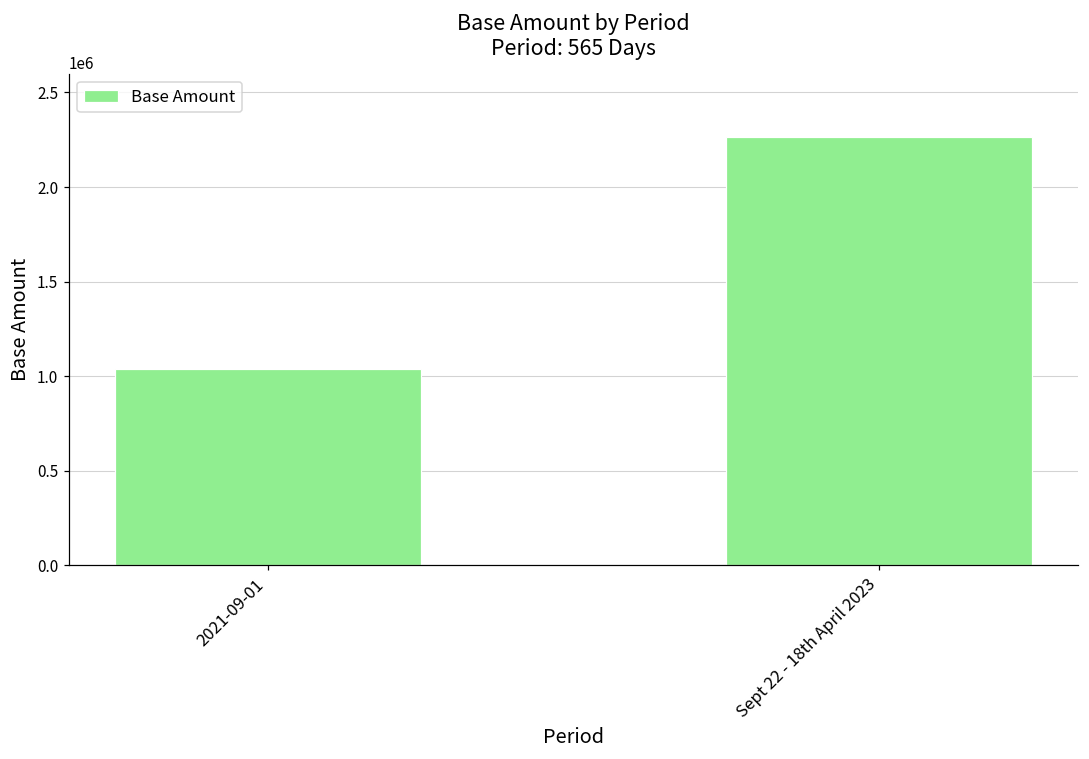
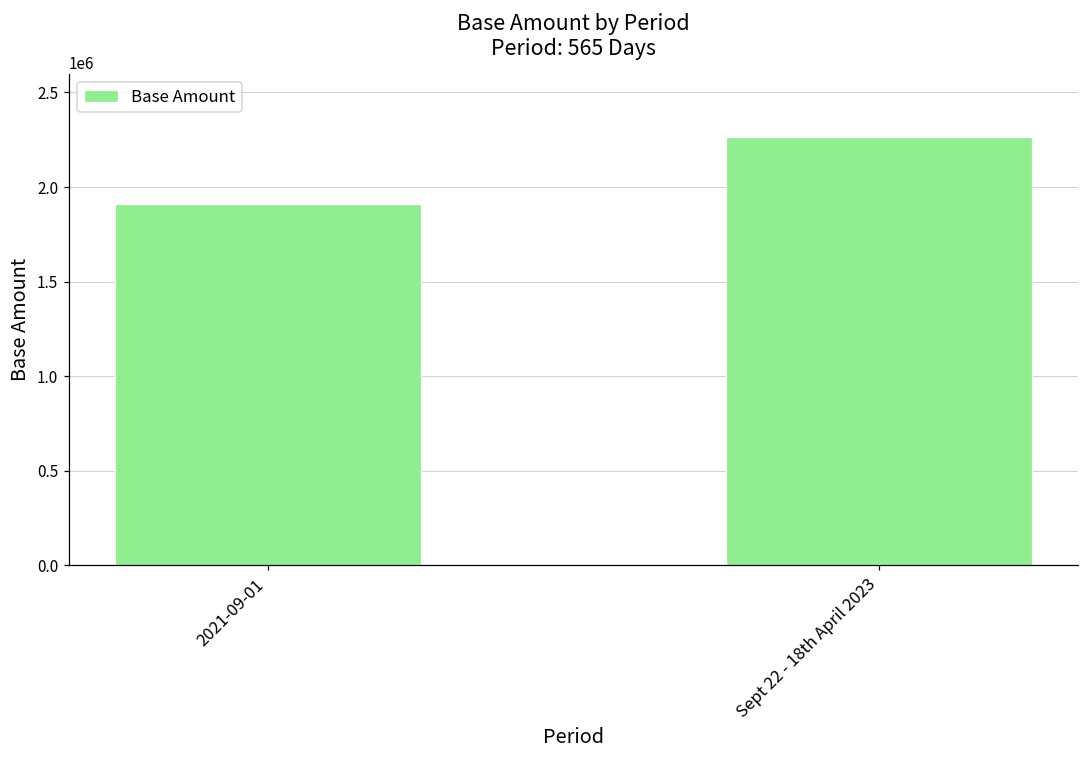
  {
-   "2021-09-01": 1040000,
+   "2021-09-01": 1910000,
    "Sept 22 - 18th April 2023": 2260000
  }
